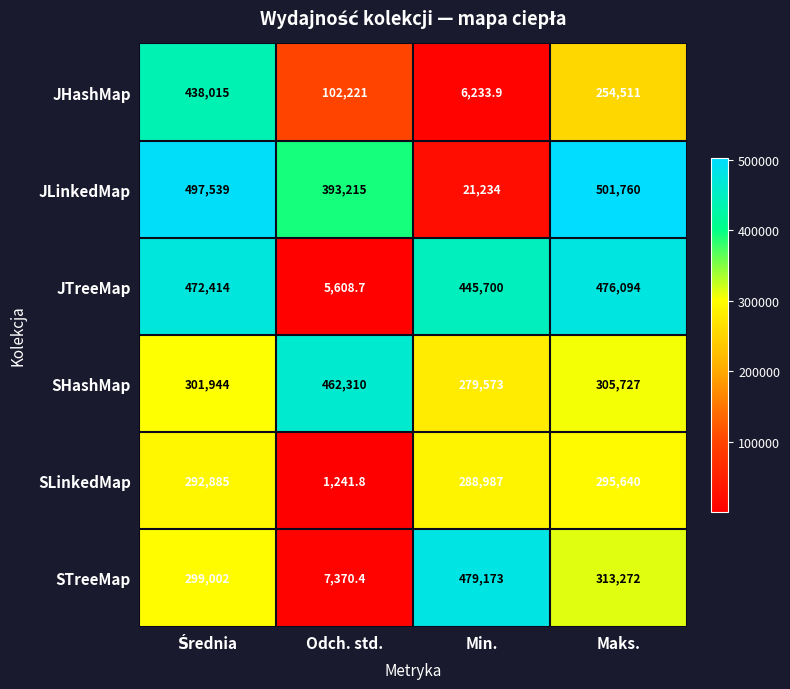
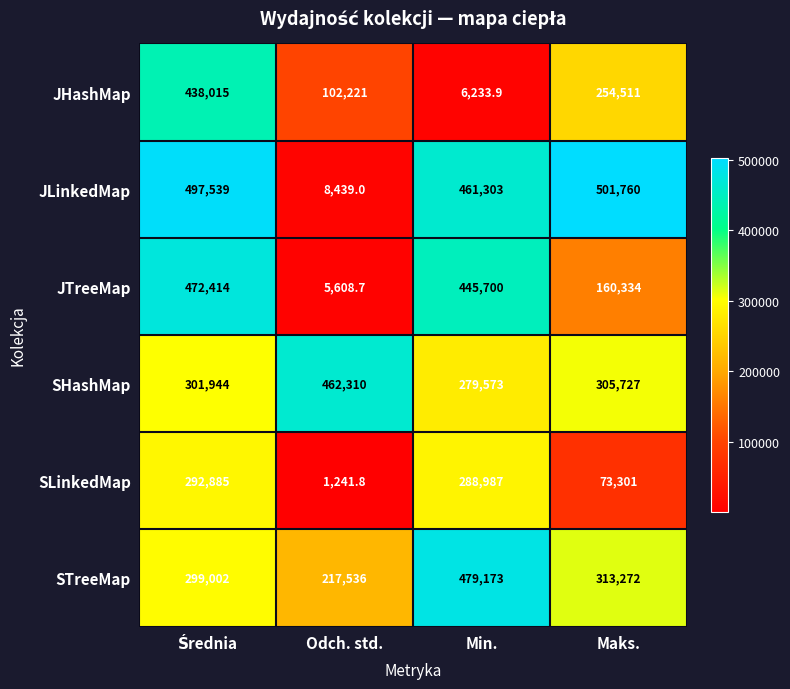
  {
    "JHashMap": {
      "Średnia": "438,015",
      "Odch. std.": "102,221",
      "Min.": "6,233.9",
      "Maks.": "254,511"
    },
    "JLinkedMap": {
      "Średnia": "497,539",
-     "Odch. std.": "393,215",
-     "Min.": "21,234",
+     "Odch. std.": "8,439.0",
+     "Min.": "461,303",
      "Maks.": "501,760"
    },
    "JTreeMap": {
      "Średnia": "472,414",
      "Odch. std.": "5,608.7",
      "Min.": "445,700",
-     "Maks.": "476,094"
+     "Maks.": "160,334"
    },
    "SHashMap": {
      "Średnia": "301,944",
      "Odch. std.": "462,310",
      "Min.": "279,573",
      "Maks.": "305,727"
    },
    "SLinkedMap": {
      "Średnia": "292,885",
      "Odch. std.": "1,241.8",
      "Min.": "288,987",
-     "Maks.": "295,640"
+     "Maks.": "73,301"
    },
    "STreeMap": {
      "Średnia": "299,002",
-     "Odch. std.": "7,370.4",
+     "Odch. std.": "217,536",
      "Min.": "479,173",
      "Maks.": "313,272"
    }
  }
